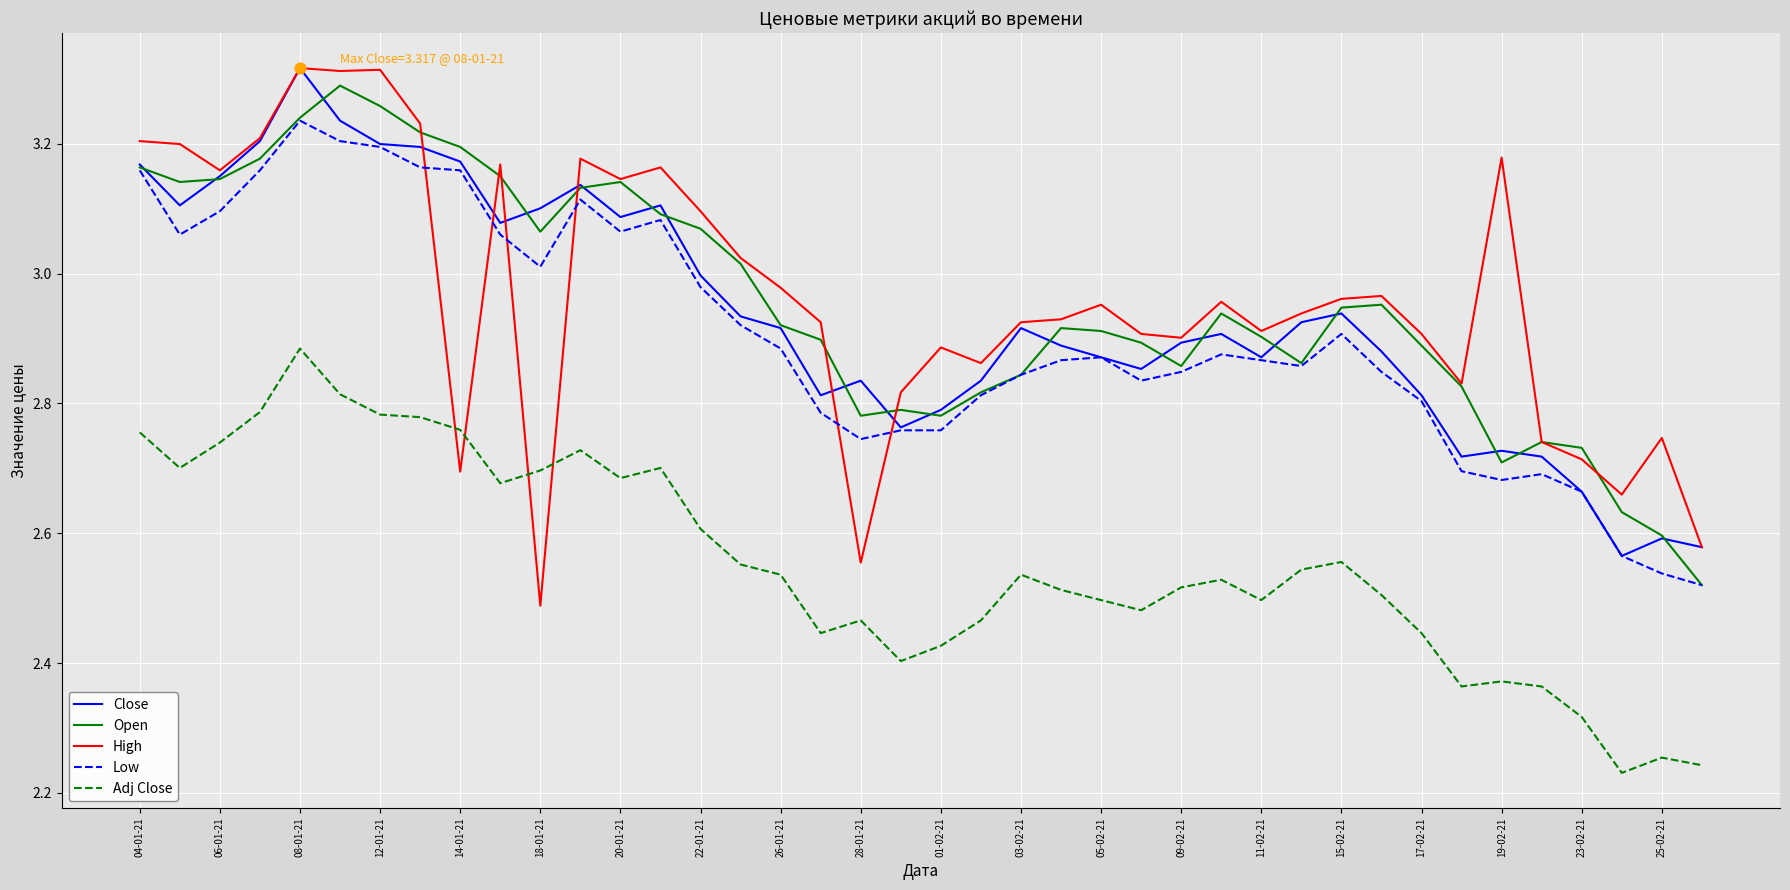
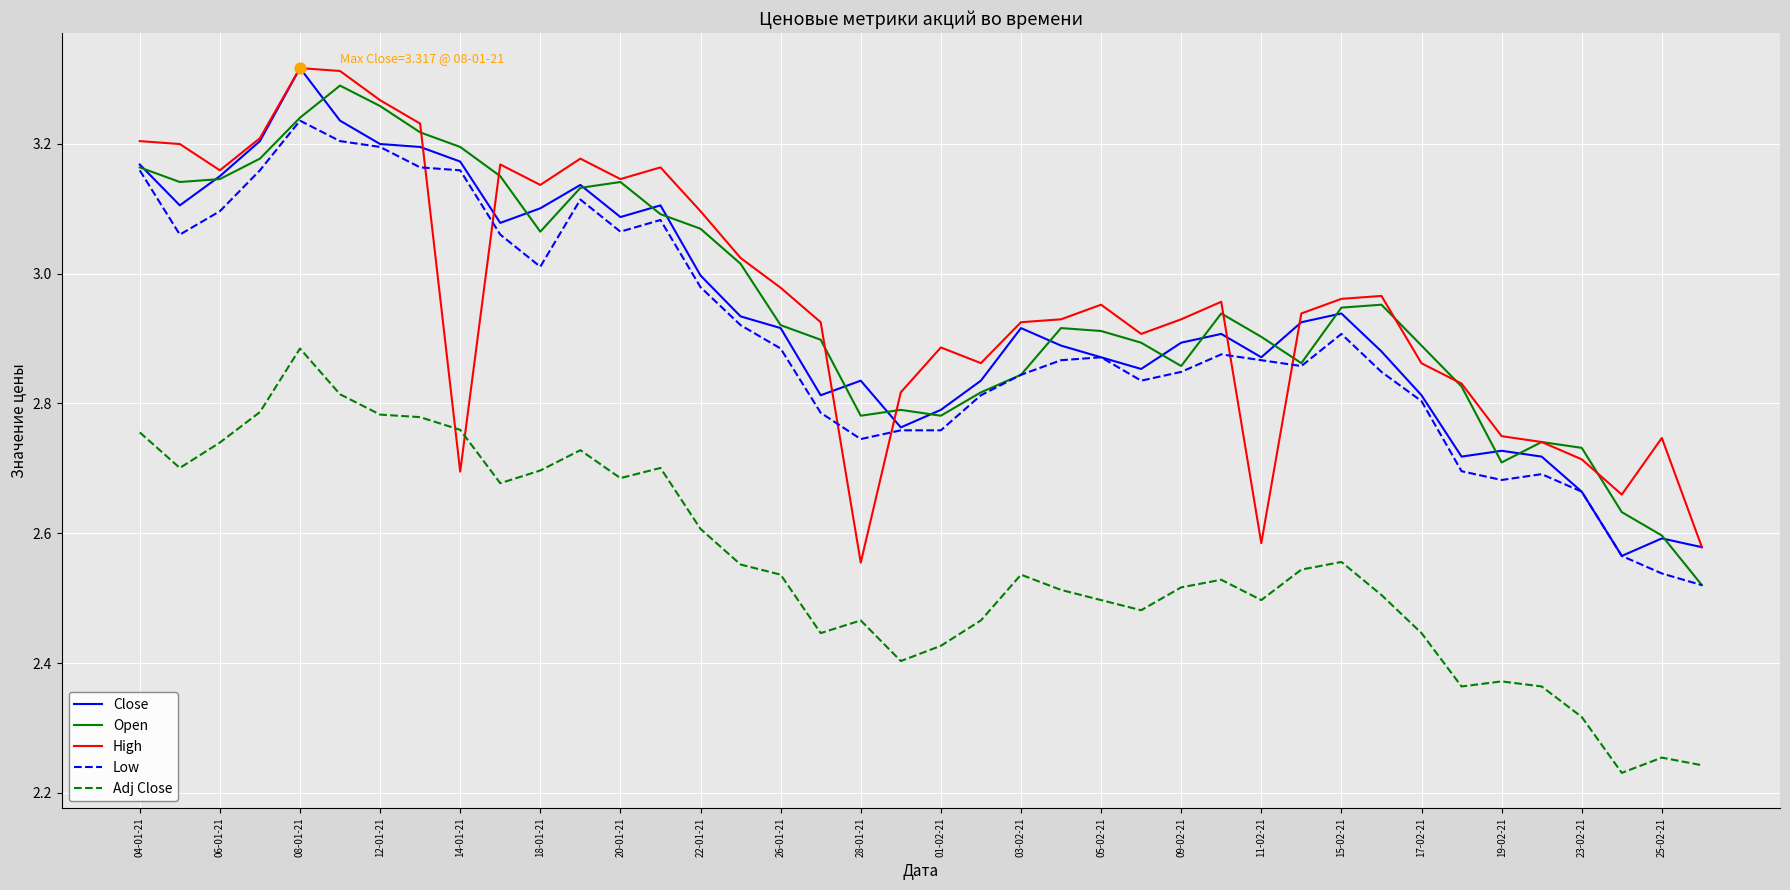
  {
    "High": {
      "04-01-21": 3.20,
      "06-01-21": 3.16,
-     "12-01-21": 3.31,
+     "12-01-21": 3.27,
      "14-01-21": 2.69,
-     "18-01-21": 2.49,
+     "18-01-21": 3.14,
      "20-01-21": 3.15,
      "22-01-21": 3.10,
      "26-01-21": 2.98,
      "28-01-21": 2.55,
      "01-02-21": 2.89,
      "03-02-21": 2.93,
      "05-02-21": 2.95,
-     "09-02-21": 2.90,
-     "11-02-21": 2.91,
+     "09-02-21": 2.93,
+     "11-02-21": 2.58,
      "15-02-21": 2.96,
-     "17-02-21": 2.91,
-     "19-02-21": 3.18,
+     "17-02-21": 2.86,
+     "19-02-21": 2.75,
      "23-02-21": 2.71,
      "25-02-21": 2.75
    }
  }
